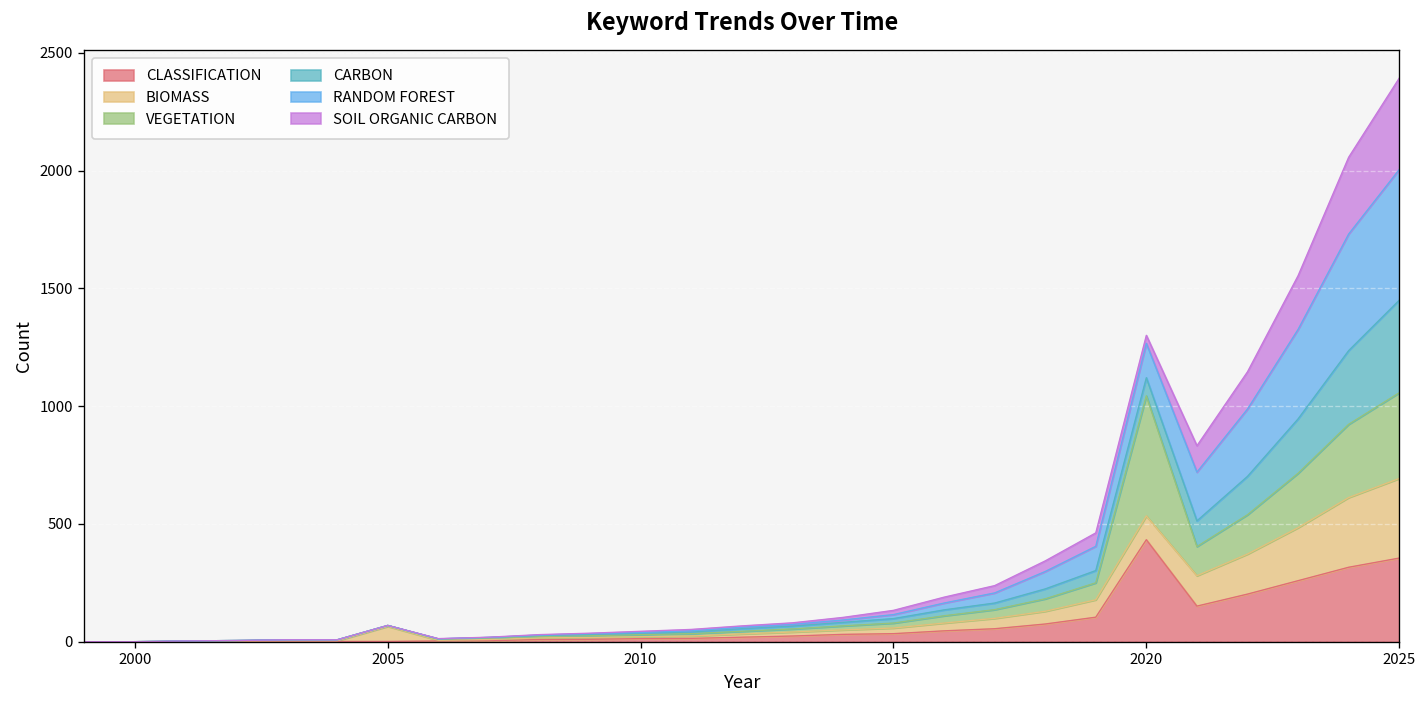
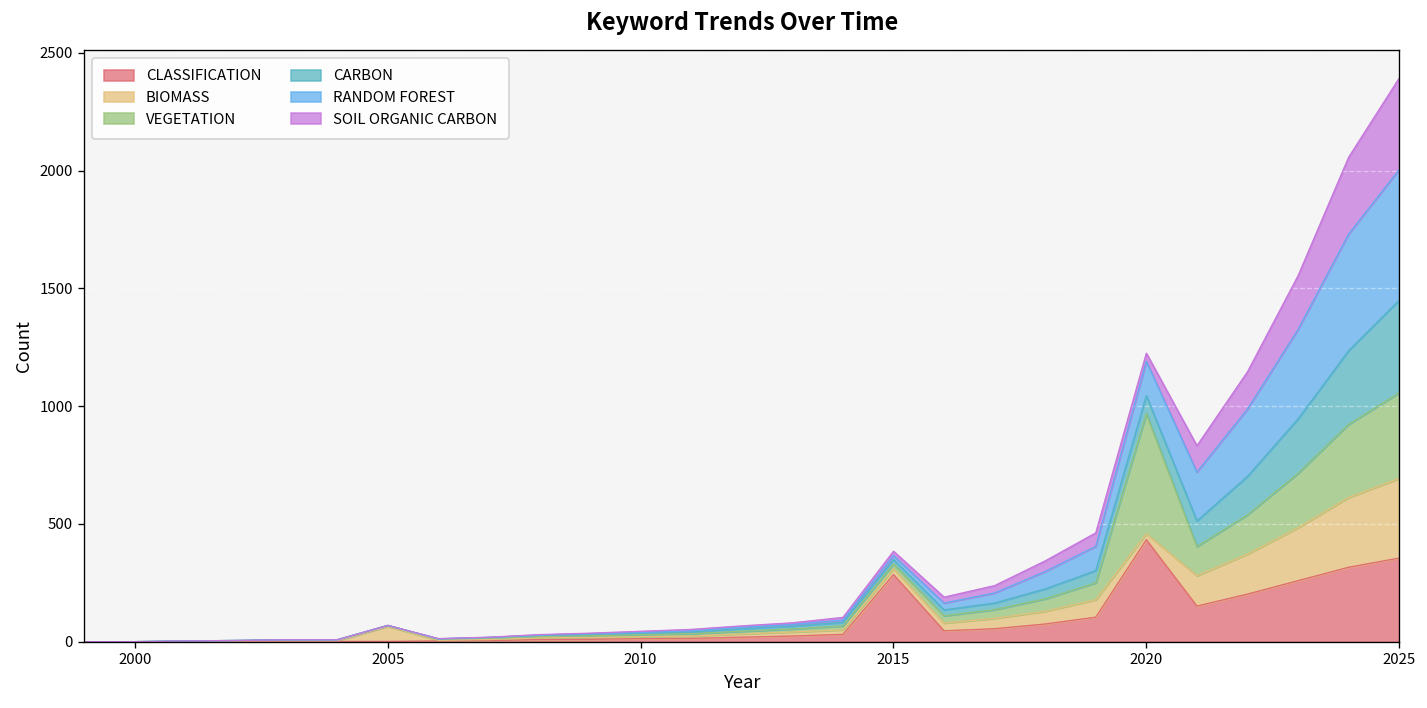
  {
    "CLASSIFICATION": {
      "2005": 0,
-     "2015": 30,
+     "2015": 290,
      "2020": 430,
      "2025": 360
    },
    "BIOMASS": {
      "2015": 20,
-     "2020": 100,
+     "2020": 30,
      "2025": 340
    },
    "VEGETATION": {
      "2015": 20,
      "2020": 510,
      "2025": 360
    },
    "SOIL ORGANIC CARBON": {
      "2015": 20,
      "2020": 30,
      "2025": 390
    }
  }
